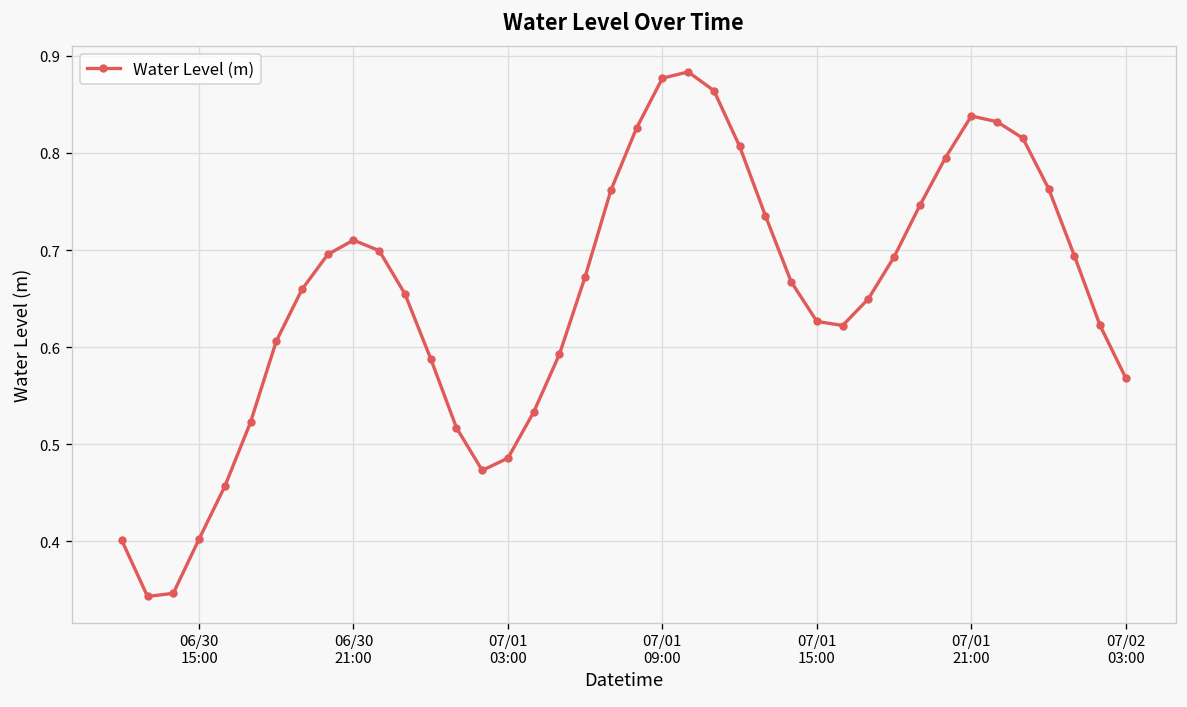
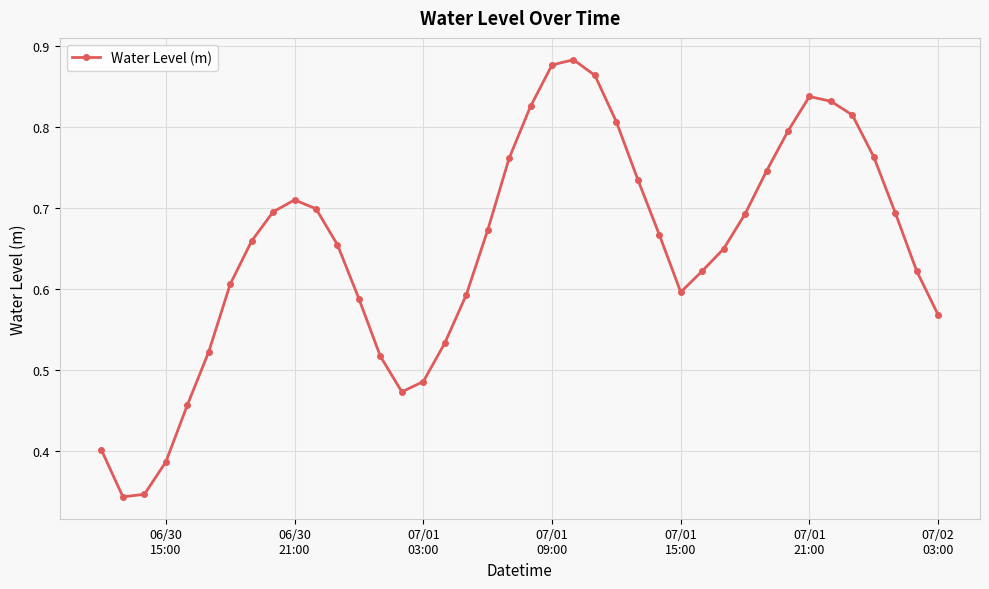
  {
-   "06/30 15:00": 0.40,
+   "06/30 15:00": 0.39,
    "06/30 21:00": 0.71,
    "07/01 03:00": 0.49,
    "07/01 09:00": 0.88,
-   "07/01 15:00": 0.63,
+   "07/01 15:00": 0.60,
    "07/01 21:00": 0.84,
    "07/02 03:00": 0.57
  }
